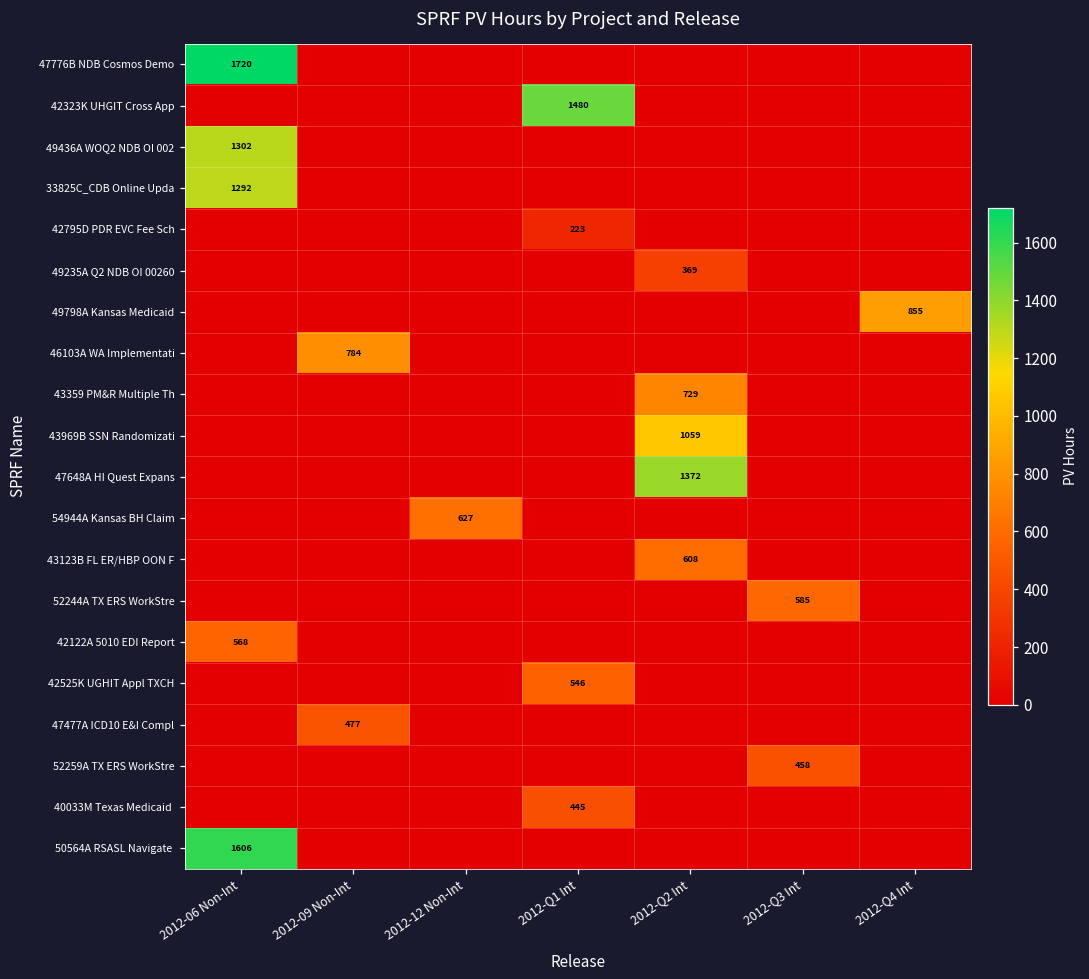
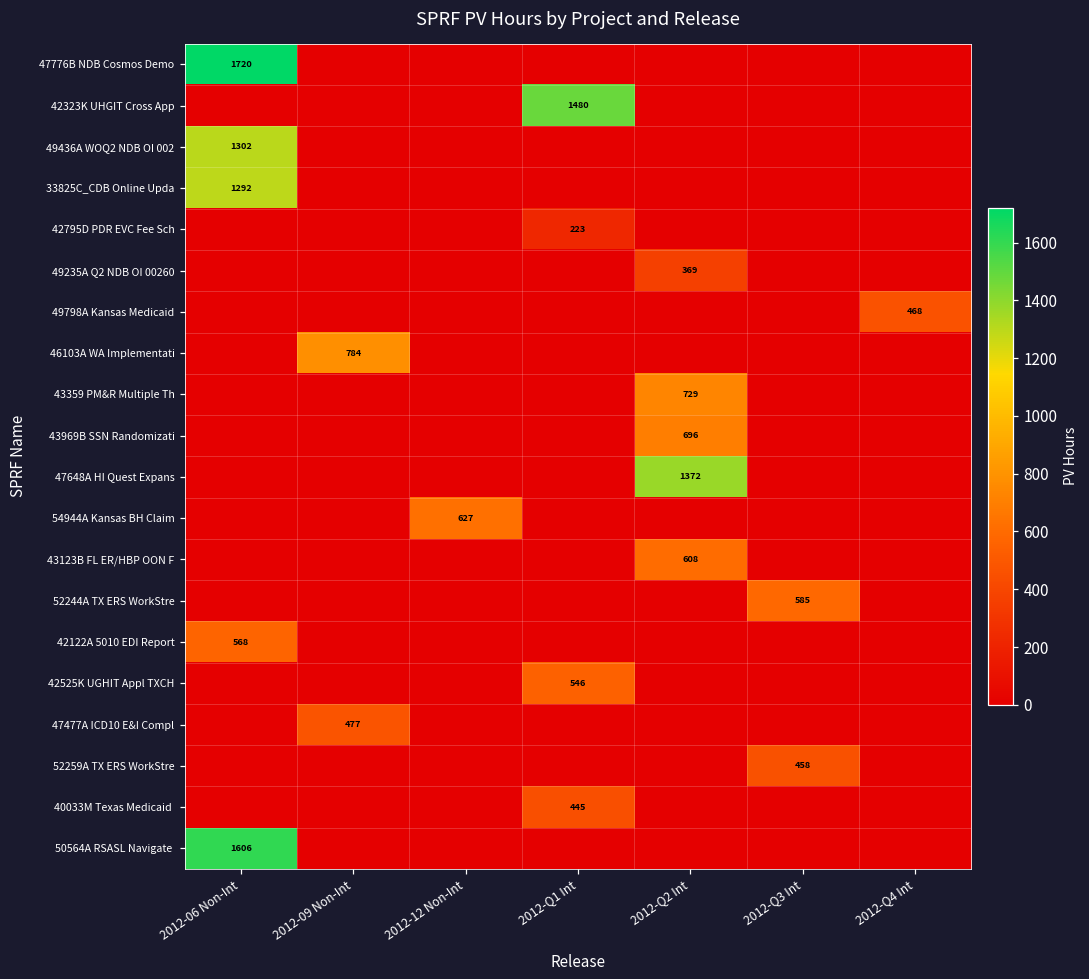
  {
    "47776B NDB Cosmos Demo": {
      "2012-06 Non-Int": 1720
    },
    "42323K UHGIT Cross App": {
      "2012-Q1 Int": 1480
    },
    "49436A WOQ2 NDB OI 002": {
      "2012-06 Non-Int": 1302
    },
    "33825C_CDB Online Upda": {
      "2012-06 Non-Int": 1292
    },
    "42795D PDR EVC Fee Sch": {
      "2012-Q1 Int": 223
    },
    "49235A Q2 NDB OI 00260": {
      "2012-Q2 Int": 369
    },
    "49798A Kansas Medicaid": {
-     "2012-Q4 Int": 855
+     "2012-Q4 Int": 468
    },
    "46103A WA Implementati": {
      "2012-09 Non-Int": 784
    },
    "43359 PM&R Multiple Th": {
      "2012-Q2 Int": 729
    },
    "43969B SSN Randomizati": {
-     "2012-Q2 Int": 1059
+     "2012-Q2 Int": 696
    },
    "47648A HI Quest Expans": {
      "2012-Q2 Int": 1372
    },
    "54944A Kansas BH Claim": {
      "2012-12 Non-Int": 627
    },
    "43123B FL ER/HBP OON F": {
      "2012-Q2 Int": 608
    },
    "52244A TX ERS WorkStre": {
      "2012-Q3 Int": 585
    },
    "42122A 5010 EDI Report": {
      "2012-06 Non-Int": 568
    },
    "42525K UGHIT Appl TXCH": {
      "2012-Q1 Int": 546
    },
    "47477A ICD10 E&I Compl": {
      "2012-09 Non-Int": 477
    },
    "52259A TX ERS WorkStre": {
      "2012-Q3 Int": 458
    },
    "40033M Texas Medicaid": {
      "2012-Q1 Int": 445
    },
    "50564A RSASL Navigate": {
      "2012-06 Non-Int": 1606
    }
  }
